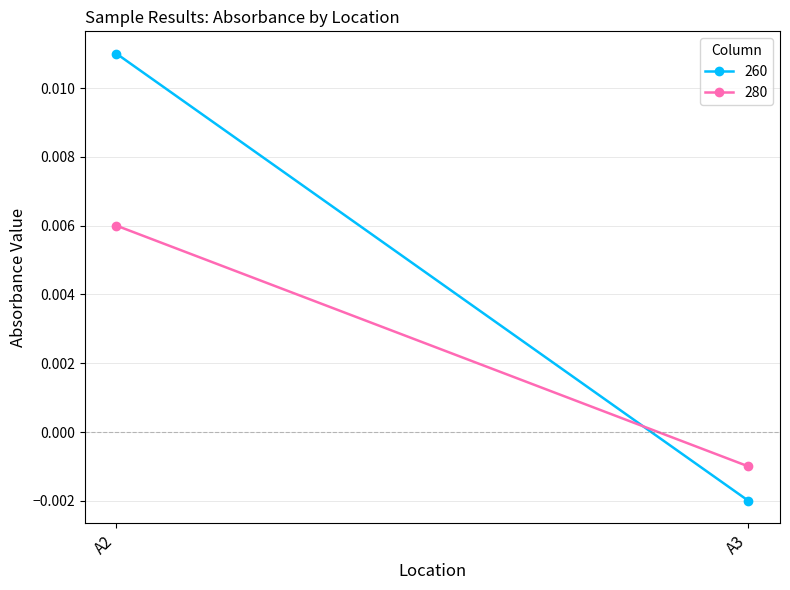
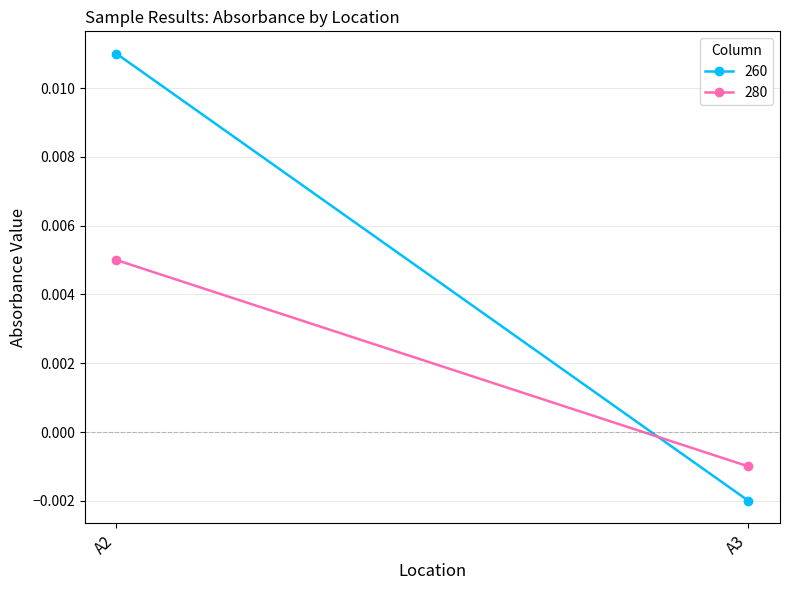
  {
    "260": {
      "A2": 0.011,
      "A3": -0.002
    },
    "280": {
-     "A2": 0.006,
+     "A2": 0.005,
      "A3": -0.001
    }
  }
